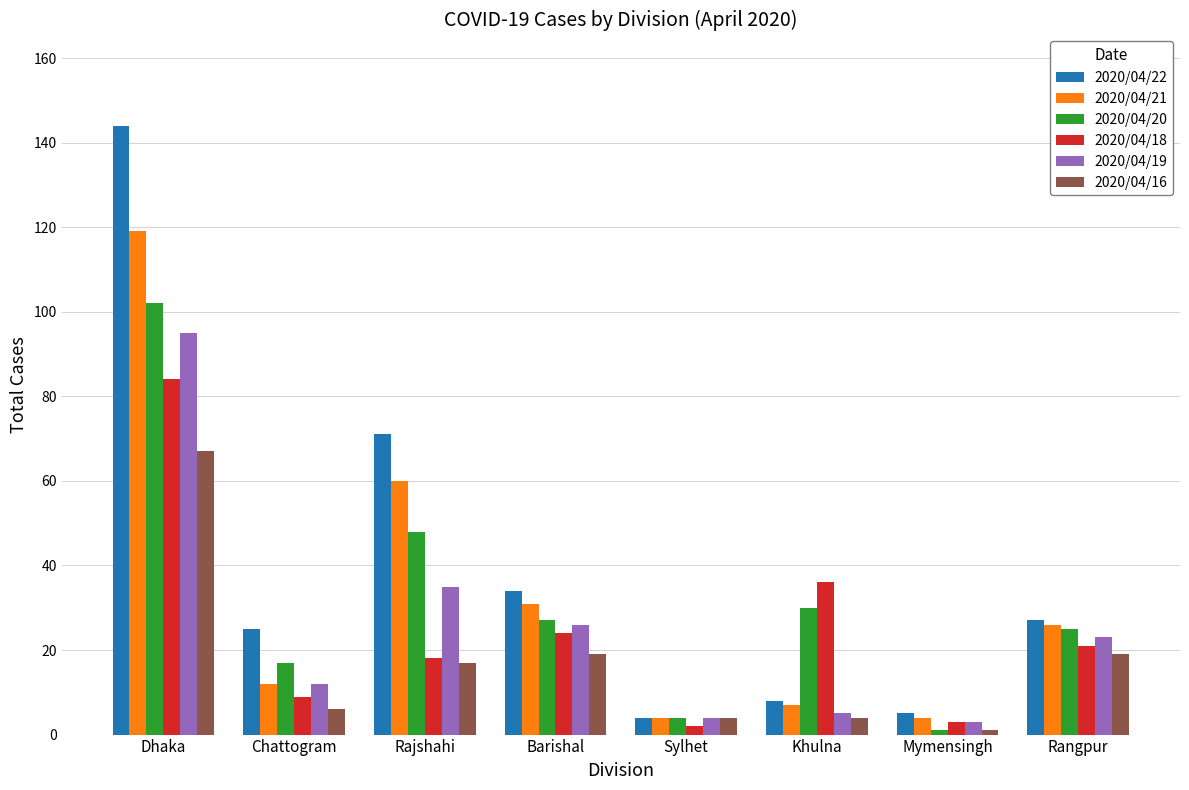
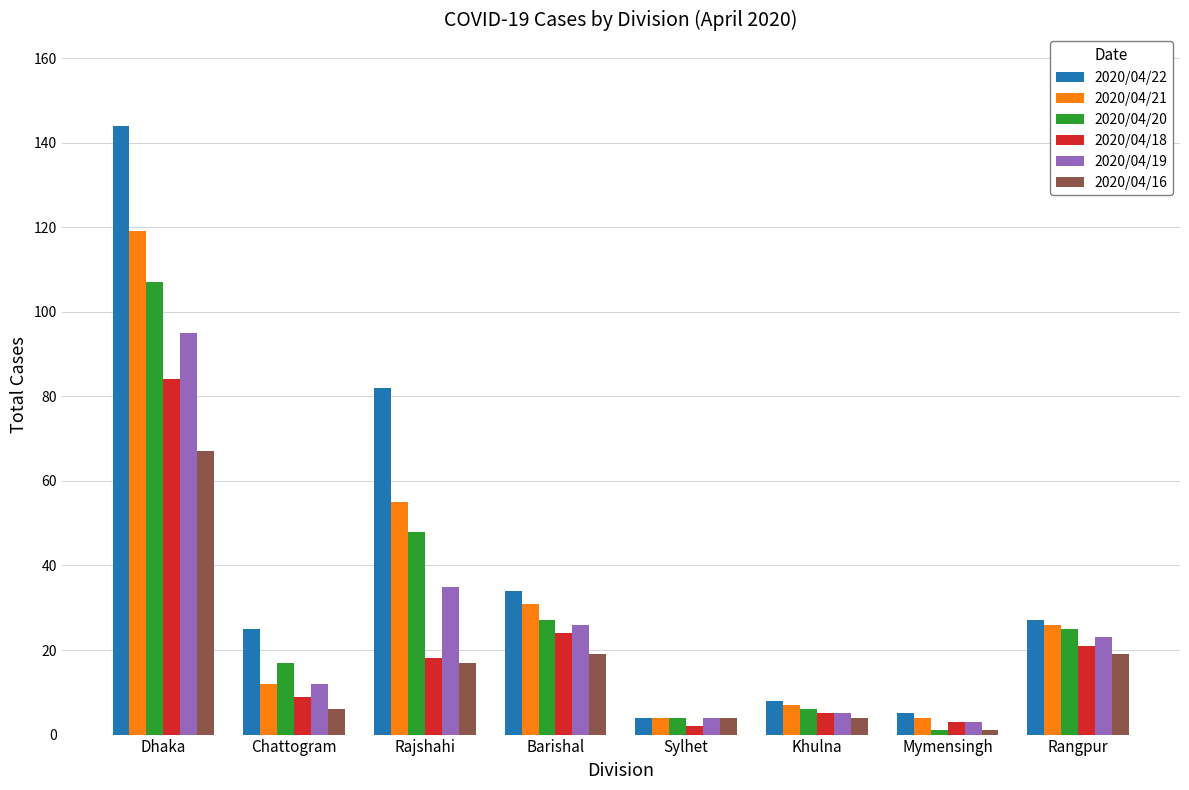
  {
    "2020/04/22": {
      "Dhaka": 144,
      "Chattogram": 25,
-     "Rajshahi": 71,
+     "Rajshahi": 82,
      "Barishal": 34,
      "Sylhet": 4,
      "Khulna": 8,
      "Mymensingh": 5,
      "Rangpur": 27
    },
    "2020/04/21": {
      "Dhaka": 119,
      "Chattogram": 12,
-     "Rajshahi": 60,
+     "Rajshahi": 55,
      "Barishal": 31,
      "Sylhet": 4,
      "Khulna": 7,
      "Mymensingh": 4,
      "Rangpur": 26
    },
    "2020/04/20": {
-     "Dhaka": 102,
+     "Dhaka": 107,
      "Chattogram": 17,
      "Rajshahi": 48,
      "Barishal": 27,
      "Sylhet": 4,
-     "Khulna": 30,
+     "Khulna": 6,
      "Mymensingh": 1,
      "Rangpur": 25
    },
    "2020/04/18": {
      "Dhaka": 84,
      "Chattogram": 9,
      "Rajshahi": 18,
      "Barishal": 24,
      "Sylhet": 2,
-     "Khulna": 36,
+     "Khulna": 5,
      "Mymensingh": 3,
      "Rangpur": 21
    },
    "2020/04/19": {
      "Dhaka": 95,
      "Chattogram": 12,
      "Rajshahi": 35,
      "Barishal": 26,
      "Sylhet": 4,
      "Khulna": 5,
      "Mymensingh": 3,
      "Rangpur": 23
    },
    "2020/04/16": {
      "Dhaka": 67,
      "Chattogram": 6,
      "Rajshahi": 17,
      "Barishal": 19,
      "Sylhet": 4,
      "Khulna": 4,
      "Mymensingh": 1,
      "Rangpur": 19
    }
  }
